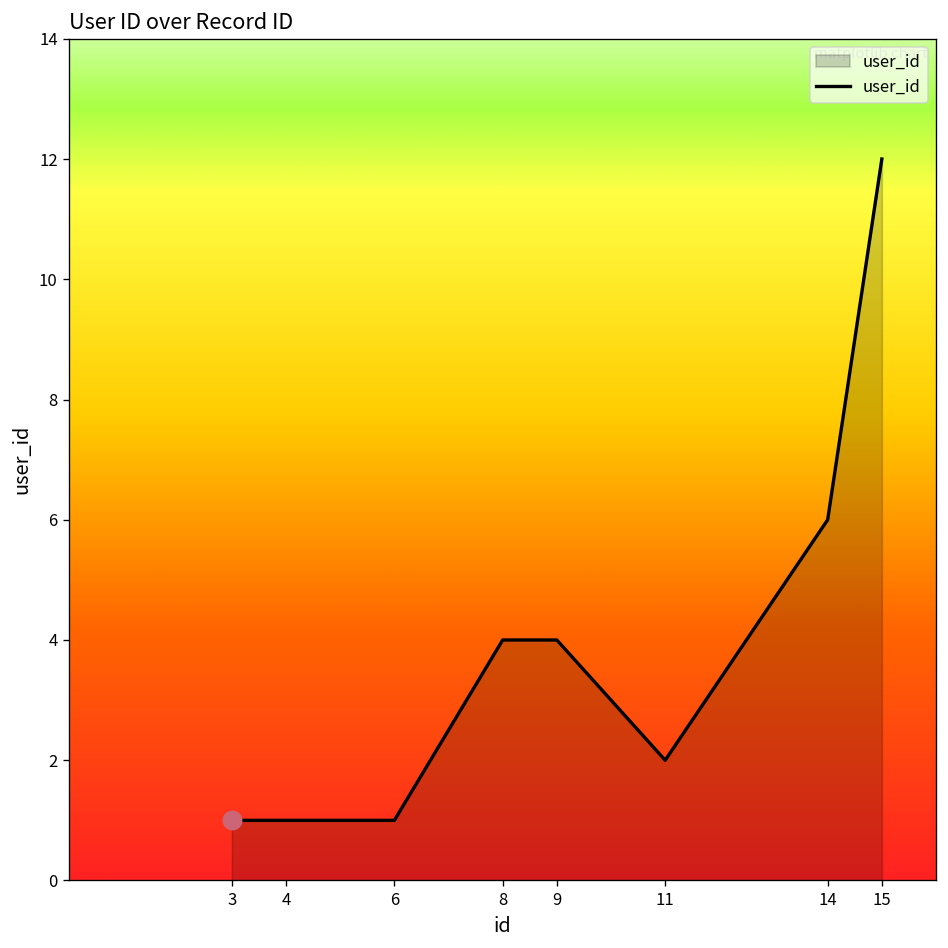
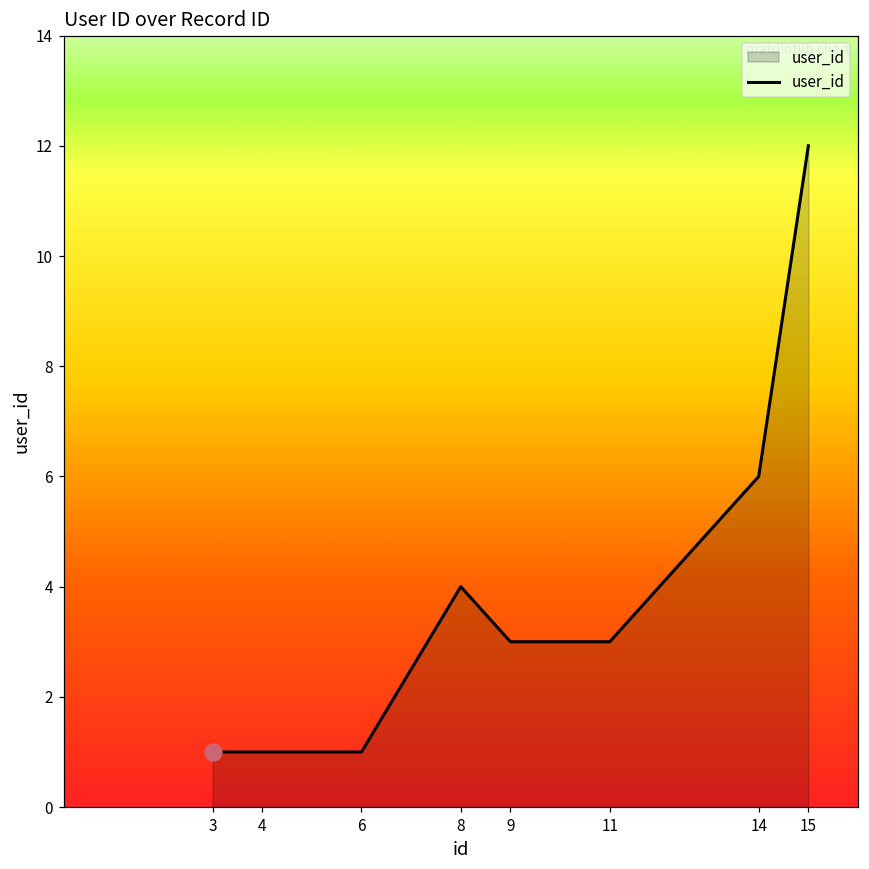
  {
    "user_id": {
      "4": 1,
      "6": 1,
      "8": 4,
-     "9": 4,
-     "11": 2,
+     "9": 3,
+     "11": 3,
      "14": 6,
      "15": 12
    }
  }
